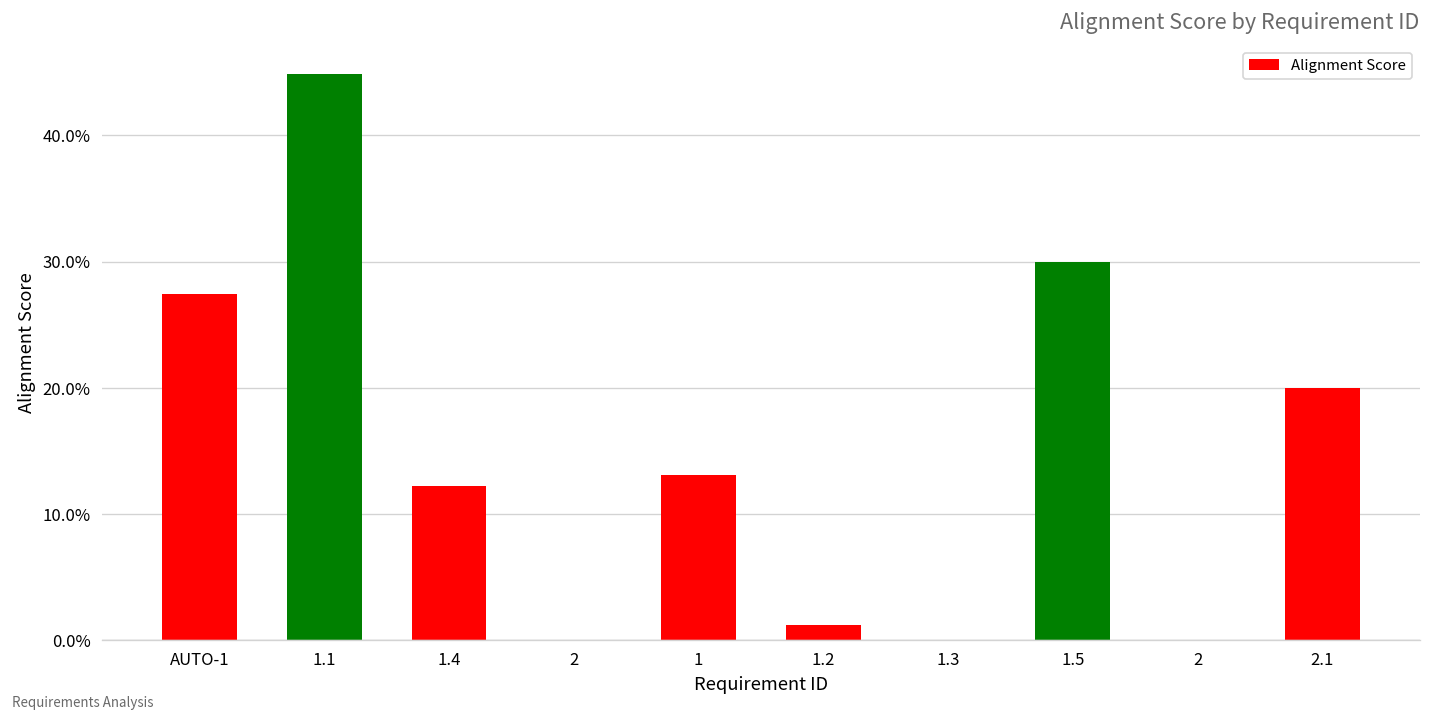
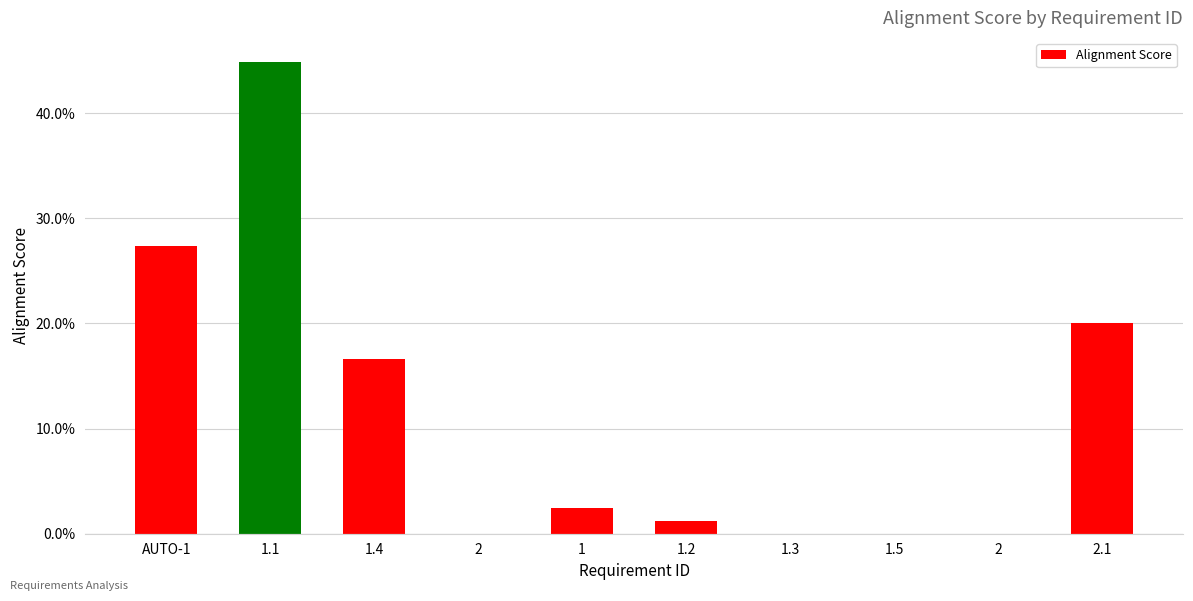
  {
    "AUTO-1": "27.4%",
    "1.1": "44.9%",
-   "1.4": "12.2%",
-   "1": "13.1%",
+   "1.4": "16.6%",
+   "1": "2.4%",
    "1.2": "1.2%",
    "1.3": "0.0%",
-   "1.5": "30.0%",
+   "1.5": "0.0%",
    "2.1": "20.0%"
  }
